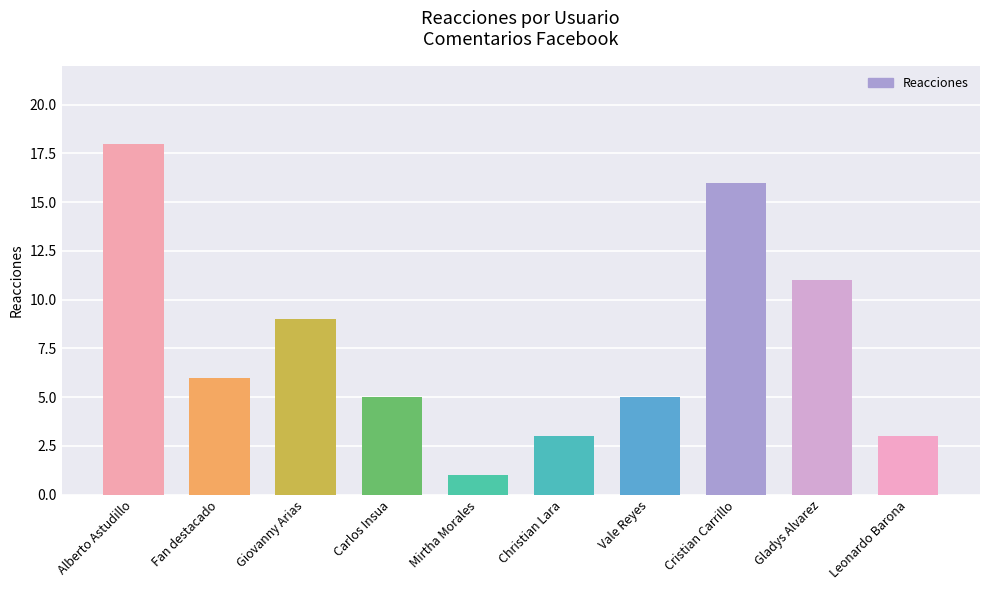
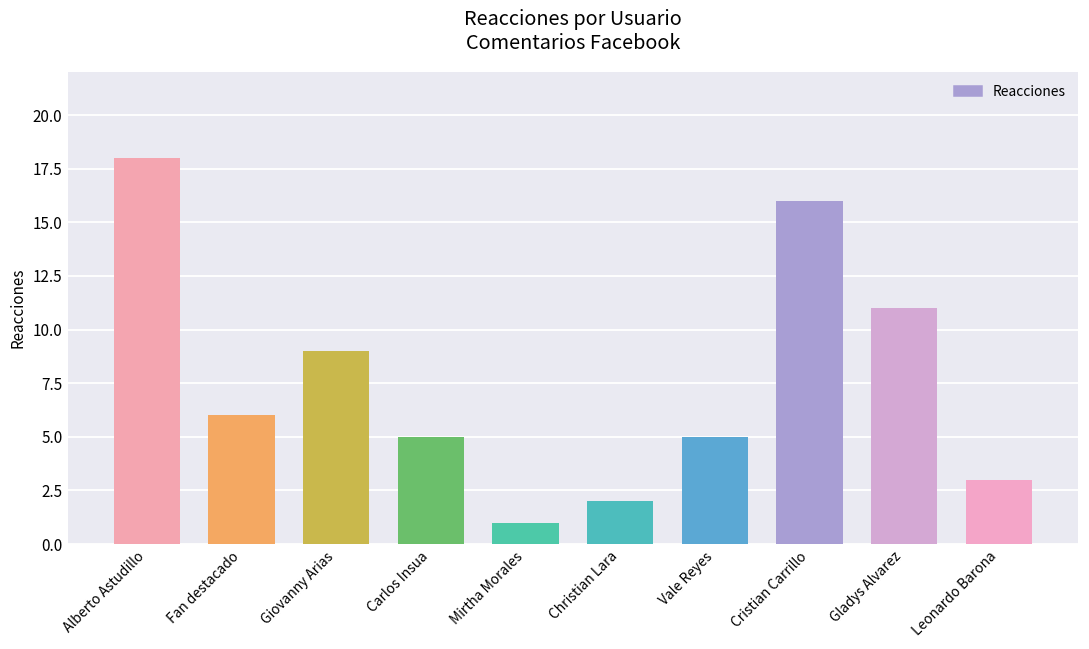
  {
    "Alberto Astudillo": 18,
    "Fan destacado": 6,
    "Giovanny Arias": 9,
    "Carlos Insua": 5,
    "Mirtha Morales": 1,
-   "Christian Lara": 3,
+   "Christian Lara": 2,
    "Vale Reyes": 5,
    "Cristian Carrillo": 16,
    "Gladys Alvarez": 11,
    "Leonardo Barona": 3
  }
